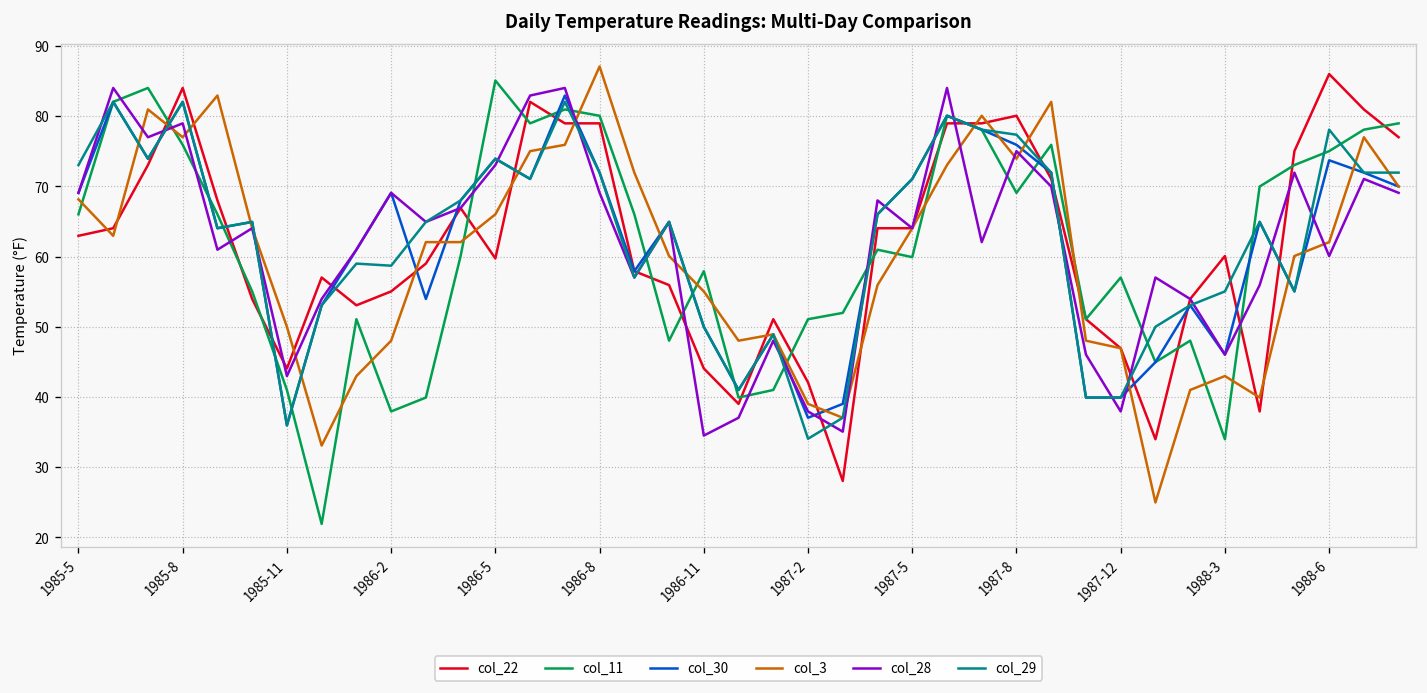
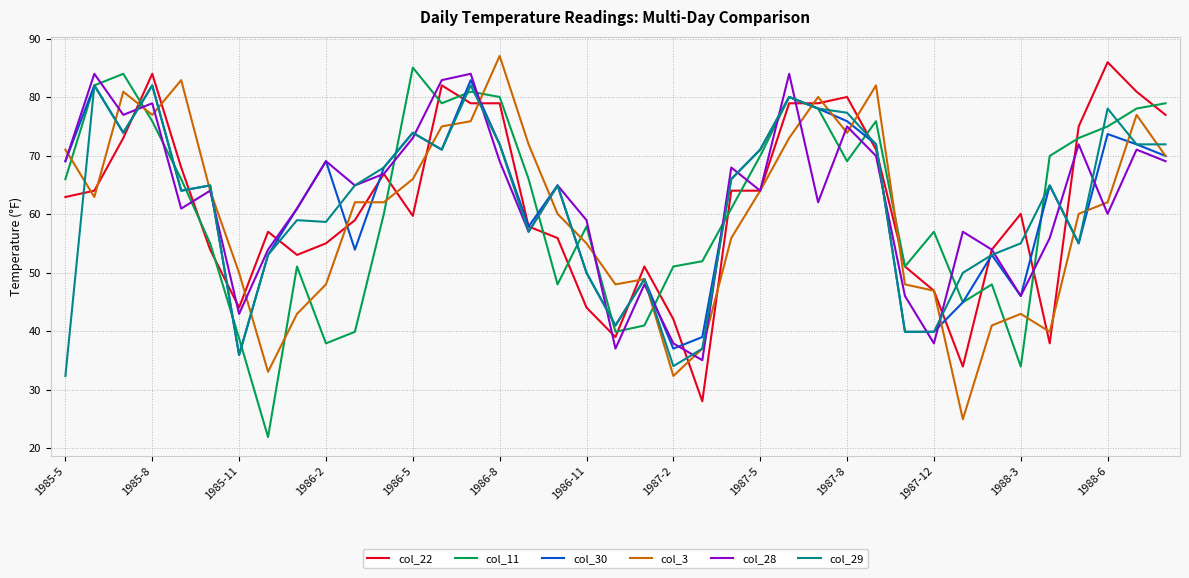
  {
    "col_22": {
      "1985-5": 63,
      "1985-8": 84,
      "1985-11": 44,
      "1986-2": 55,
      "1986-5": 60,
      "1986-8": 79,
      "1986-11": 44,
      "1987-2": 42,
      "1987-8": 80,
      "1988-3": 60,
      "1988-6": 86
    },
    "col_11": {
      "1985-5": 66,
      "1985-8": 76,
-     "1985-11": 41,
+     "1985-11": 39,
      "1986-2": 38,
      "1986-5": 85,
      "1986-8": 80,
      "1986-11": 58,
      "1987-2": 51,
-     "1987-5": 60,
+     "1987-5": 70,
      "1987-8": 69,
      "1987-12": 57,
      "1988-3": 34,
      "1988-6": 75
    },
    "col_30": {
      "1987-2": 37,
      "1987-8": 76,
      "1988-6": 74
    },
    "col_3": {
-     "1985-5": 68,
+     "1985-5": 71,
      "1985-8": 77,
      "1985-11": 50,
      "1986-2": 48,
      "1986-5": 66,
      "1986-8": 87,
      "1986-11": 55,
-     "1987-2": 39,
+     "1987-2": 32,
      "1987-8": 74,
      "1988-3": 43,
      "1988-6": 62
    },
    "col_28": {
      "1985-8": 79,
      "1985-11": 43,
      "1986-5": 73,
      "1986-8": 69,
-     "1986-11": 35,
+     "1986-11": 59,
      "1987-2": 38,
      "1987-8": 75,
      "1987-12": 38,
      "1988-6": 60
    },
    "col_29": {
-     "1985-5": 73,
+     "1985-5": 32,
      "1986-2": 59,
      "1987-2": 34,
      "1987-8": 77,
      "1988-3": 55,
      "1988-6": 78
    }
  }
